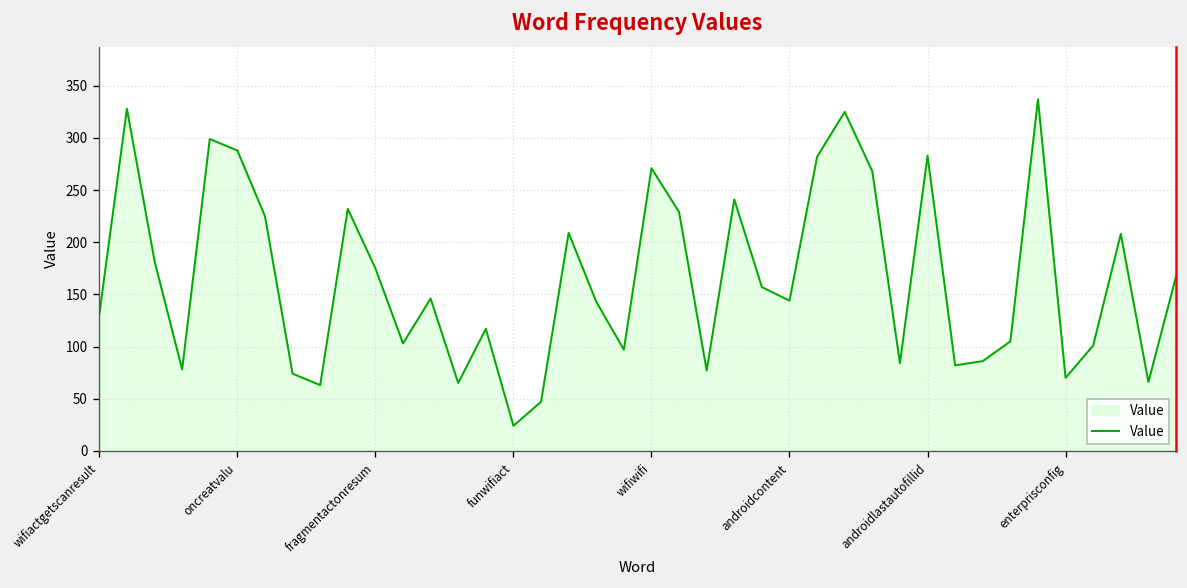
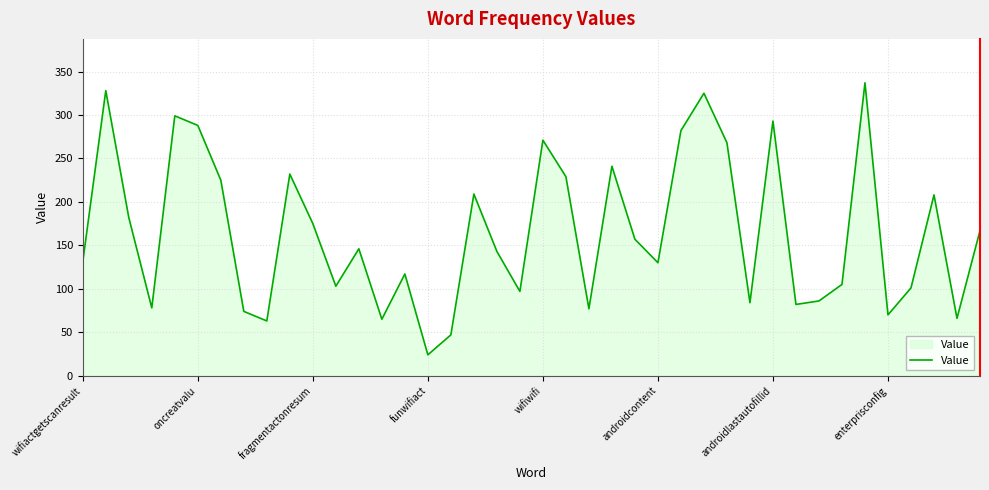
  {
    "wifiactgetscanresult": 130,
    "oncreatvalu": 290,
    "fragmentactonresum": 180,
    "funwifiact": 20,
    "wifiwifi": 270,
-   "androidcontent": 140,
-   "androidlastautofillid": 280,
+   "androidcontent": 130,
+   "androidlastautofillid": 290,
    "enterprisconfig": 70
  }
